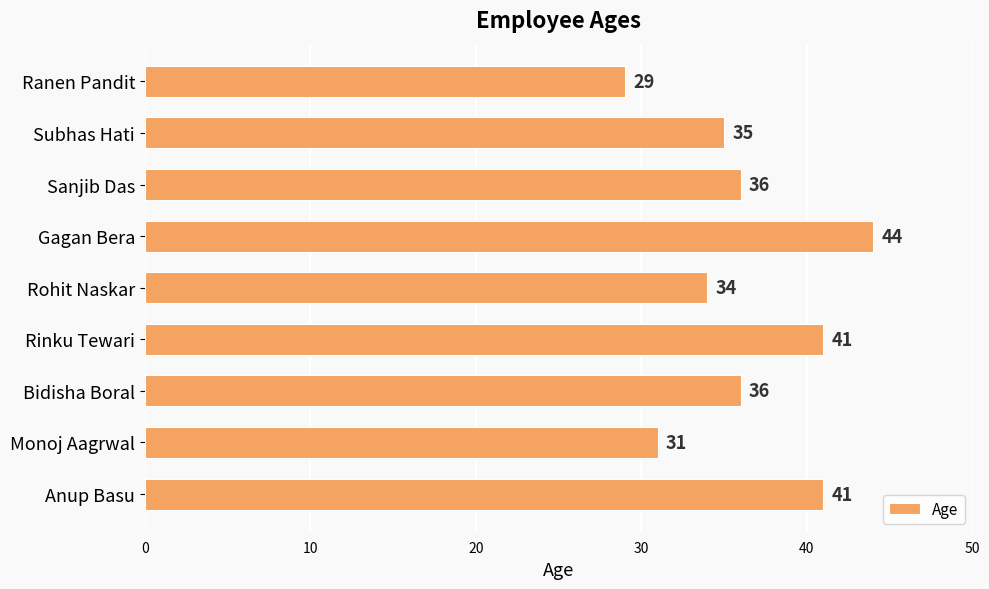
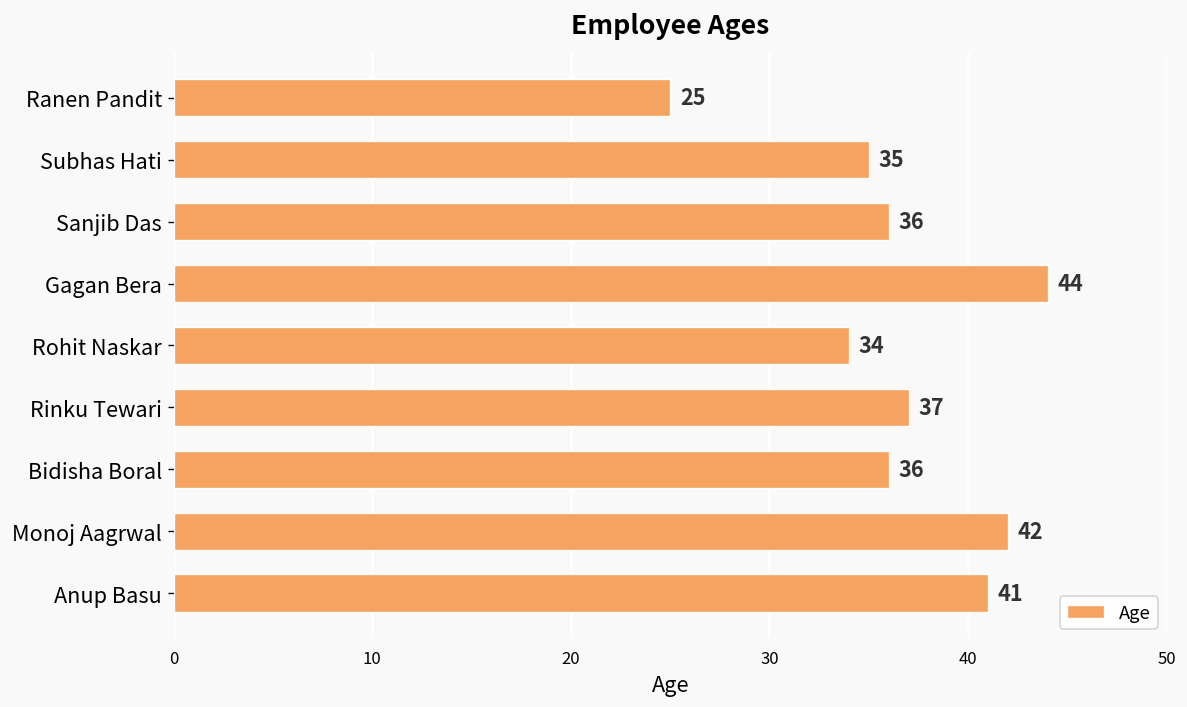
  {
-   "Ranen Pandit": 29,
+   "Ranen Pandit": 25,
    "Subhas Hati": 35,
    "Sanjib Das": 36,
    "Gagan Bera": 44,
    "Rohit Naskar": 34,
-   "Rinku Tewari": 41,
+   "Rinku Tewari": 37,
    "Bidisha Boral": 36,
-   "Monoj Aagrwal": 31,
+   "Monoj Aagrwal": 42,
    "Anup Basu": 41
  }
